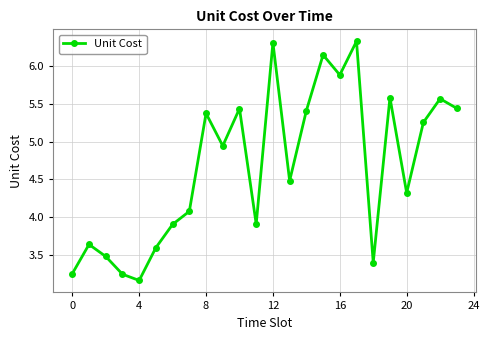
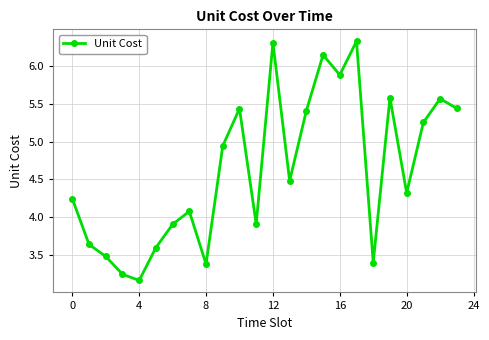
  {
-   "0": 3.3,
+   "0": 4.2,
    "4": 3.2,
-   "8": 5.4,
+   "8": 3.4,
    "12": 6.3,
    "16": 5.9,
    "20": 4.3
  }
